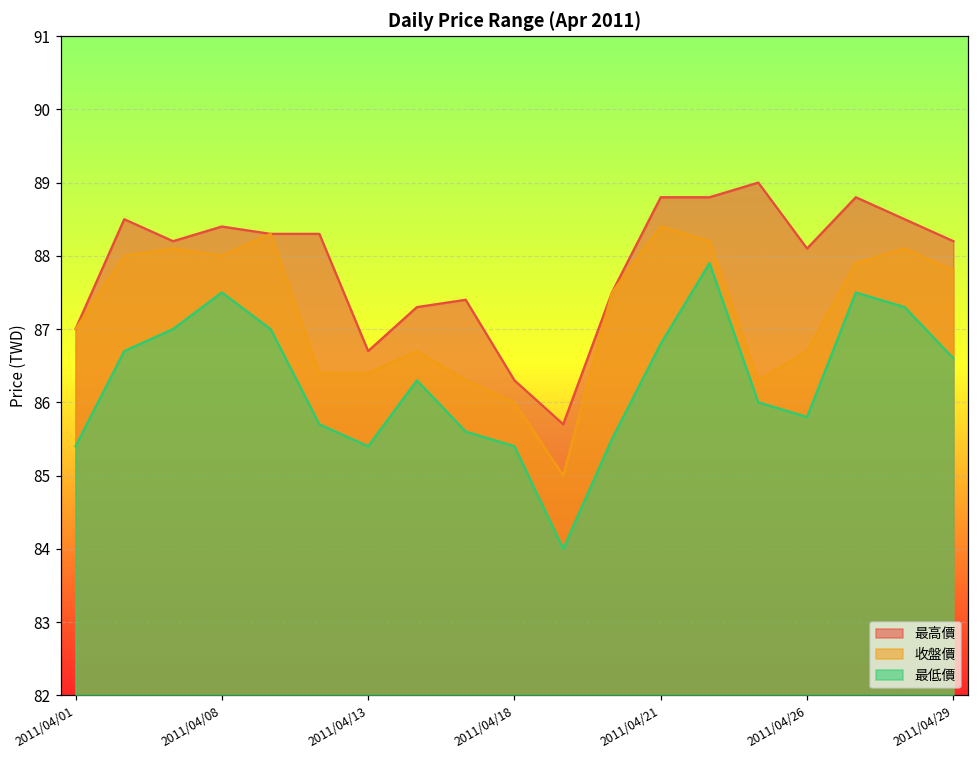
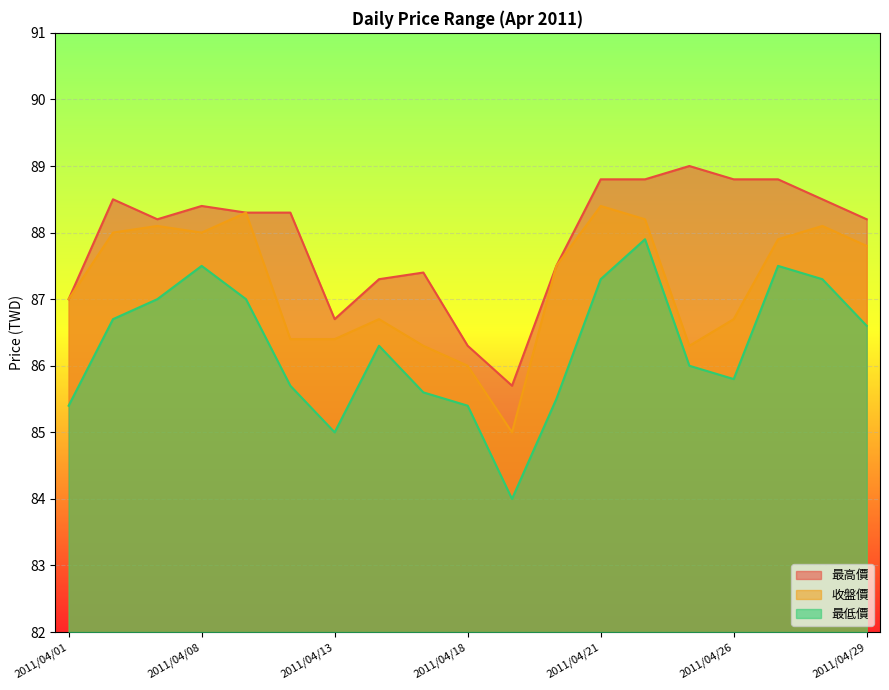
  {
    "最高價": {
      "2011/04/08": 88.4,
      "2011/04/13": 86.7,
      "2011/04/18": 86.3,
      "2011/04/21": 88.8,
-     "2011/04/26": 88.1,
+     "2011/04/26": 88.8,
      "2011/04/29": 88.2
    },
    "收盤價": {
      "2011/04/08": 88.0,
      "2011/04/13": 86.4,
      "2011/04/18": 86.0,
      "2011/04/21": 88.4,
      "2011/04/26": 86.7,
      "2011/04/29": 87.8
    },
    "最低價": {
      "2011/04/01": 85.4,
      "2011/04/08": 87.5,
-     "2011/04/13": 85.4,
+     "2011/04/13": 85.0,
      "2011/04/18": 85.4,
-     "2011/04/21": 86.8,
+     "2011/04/21": 87.3,
      "2011/04/26": 85.8,
      "2011/04/29": 86.6
    }
  }
